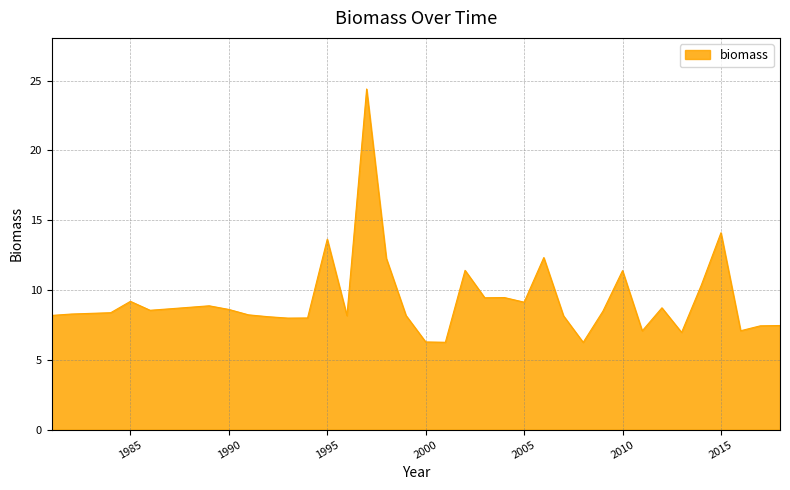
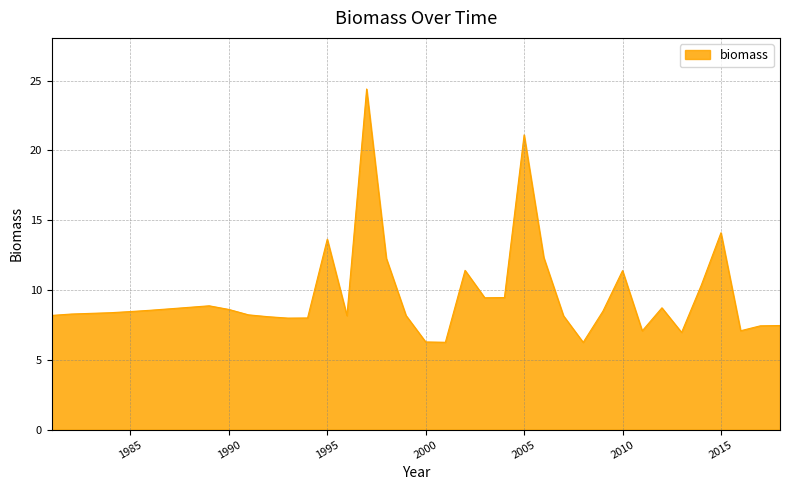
  {
-   "1985": 9.2,
+   "1985": 8.5,
    "1990": 8.6,
    "1995": 13.6,
    "2000": 6.3,
-   "2005": 9.1,
+   "2005": 21.1,
    "2010": 11.4,
    "2015": 14.1
  }
